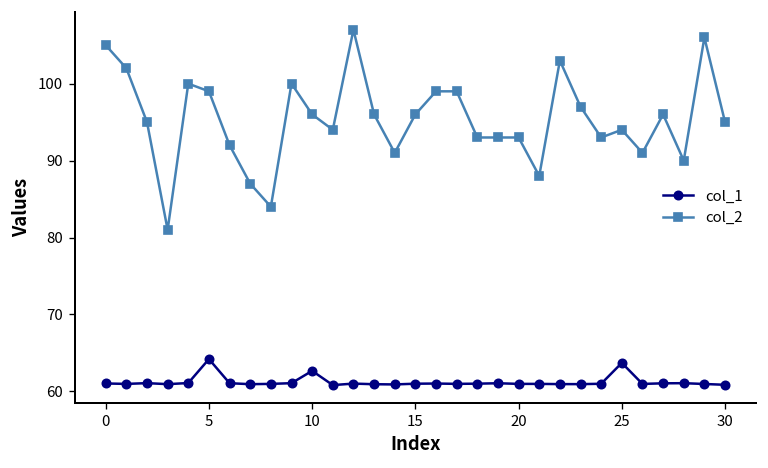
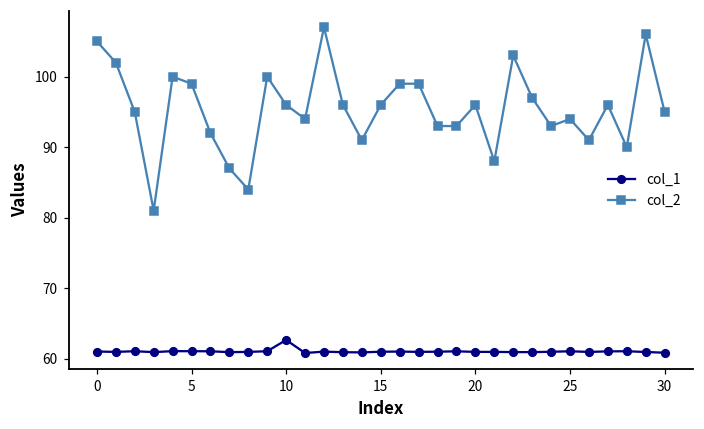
  {
    "col_1": {
      "0": 61,
-     "5": 64,
+     "5": 61,
      "10": 63,
      "15": 61,
      "20": 61,
-     "25": 64,
+     "25": 61,
      "30": 61
    },
    "col_2": {
      "0": 105,
      "5": 99,
      "10": 96,
      "15": 96,
-     "20": 93,
+     "20": 96,
      "25": 94,
      "30": 95
    }
  }
